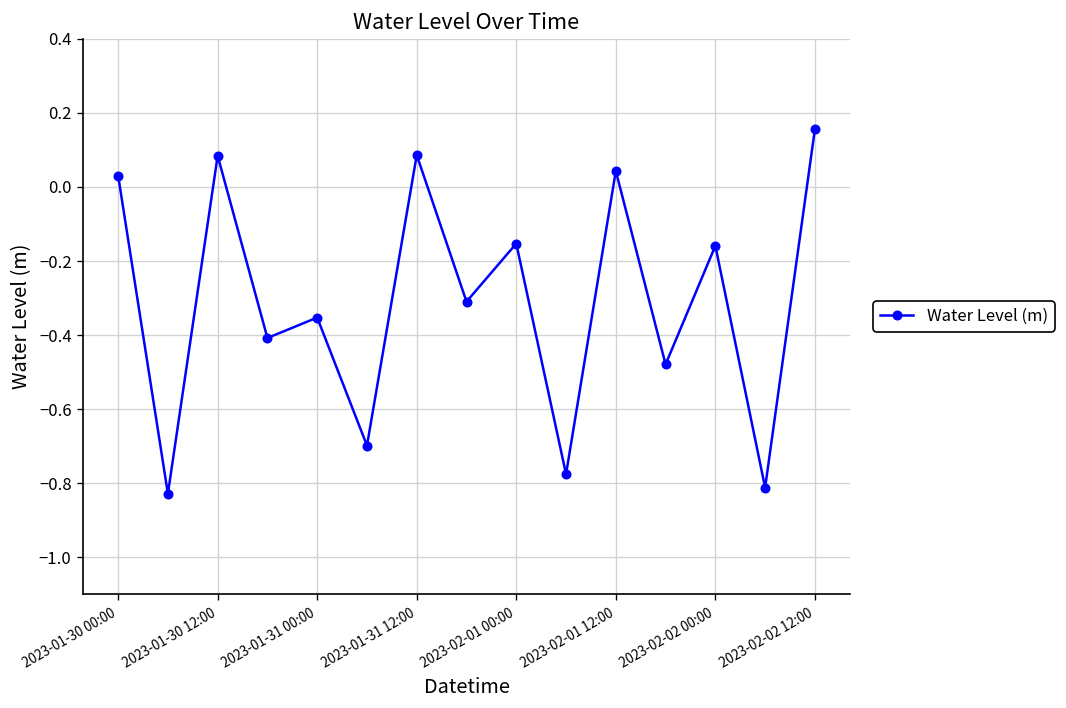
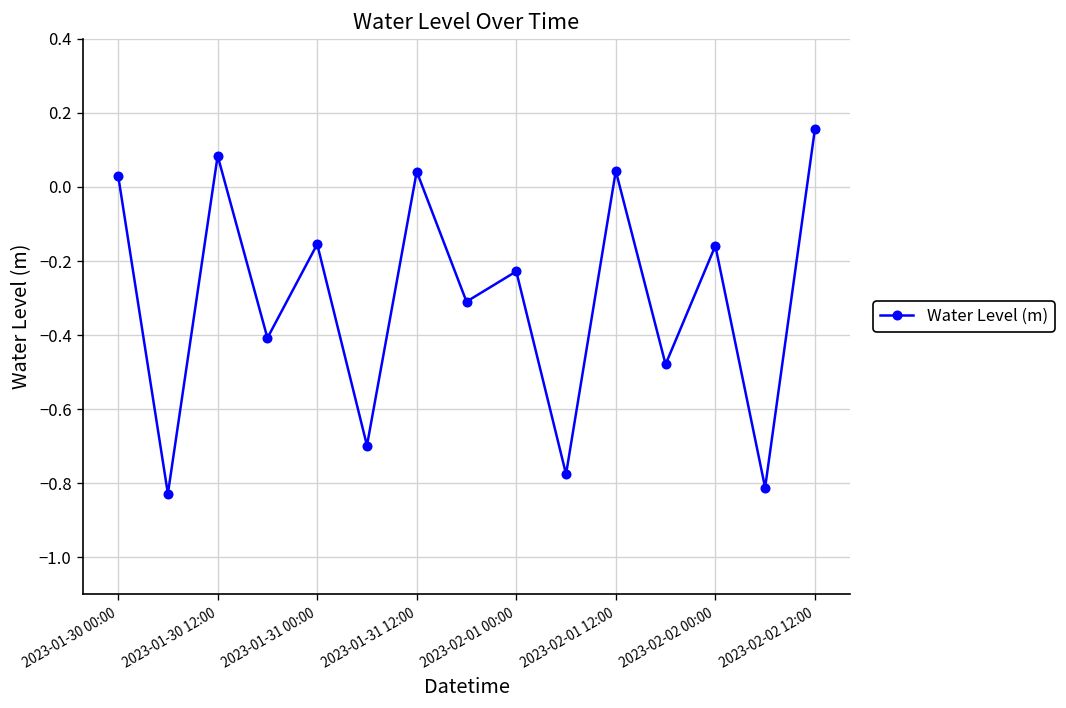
  {
    "2023-01-30 00:00": 0.03,
    "2023-01-30 12:00": 0.08,
-   "2023-01-31 00:00": -0.35,
-   "2023-01-31 12:00": 0.09,
-   "2023-02-01 00:00": -0.15,
+   "2023-01-31 00:00": -0.15,
+   "2023-01-31 12:00": 0.04,
+   "2023-02-01 00:00": -0.23,
    "2023-02-01 12:00": 0.04,
    "2023-02-02 00:00": -0.16,
    "2023-02-02 12:00": 0.16
  }
